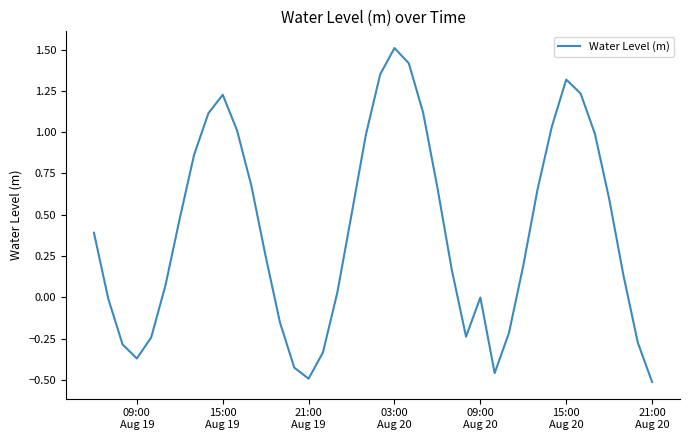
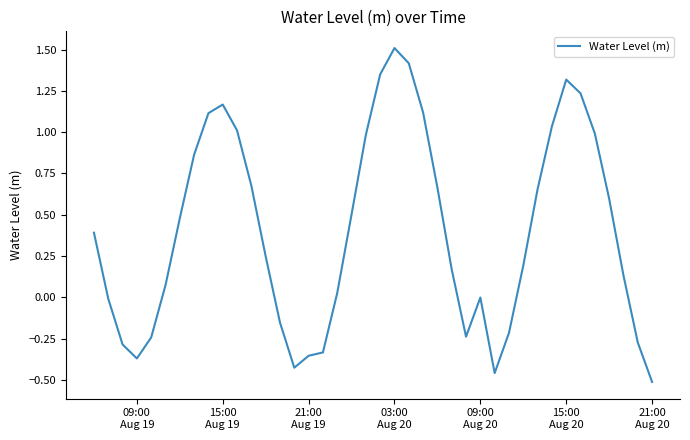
  {
    "09:00 Aug 19": -0.37,
-   "15:00 Aug 19": 1.23,
-   "21:00 Aug 19": -0.49,
+   "15:00 Aug 19": 1.17,
+   "21:00 Aug 19": -0.35,
    "03:00 Aug 20": 1.51,
    "09:00 Aug 20": 0.00,
    "15:00 Aug 20": 1.32,
    "21:00 Aug 20": -0.51
  }
